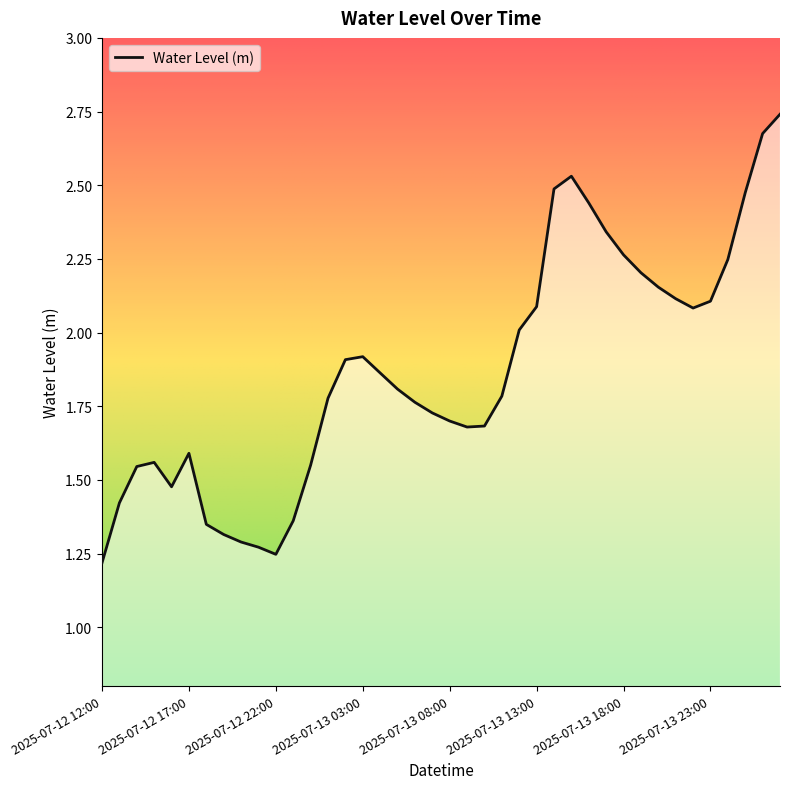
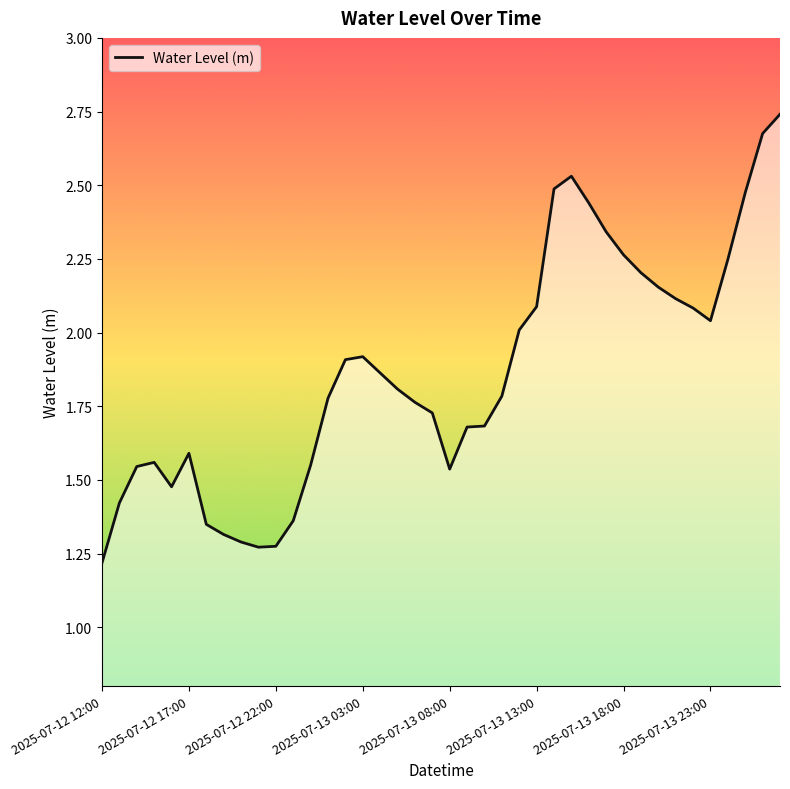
  {
    "2025-07-12 12:00": 1.22,
    "2025-07-12 17:00": 1.59,
-   "2025-07-12 22:00": 1.25,
+   "2025-07-12 22:00": 1.27,
    "2025-07-13 03:00": 1.92,
-   "2025-07-13 08:00": 1.70,
+   "2025-07-13 08:00": 1.54,
    "2025-07-13 13:00": 2.09,
    "2025-07-13 18:00": 2.26,
-   "2025-07-13 23:00": 2.11
+   "2025-07-13 23:00": 2.04
  }
